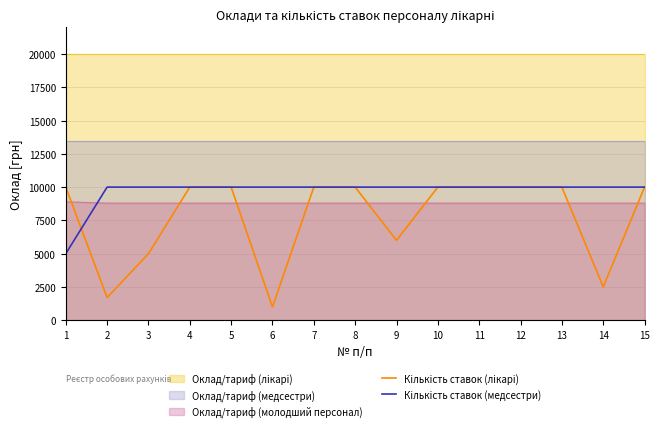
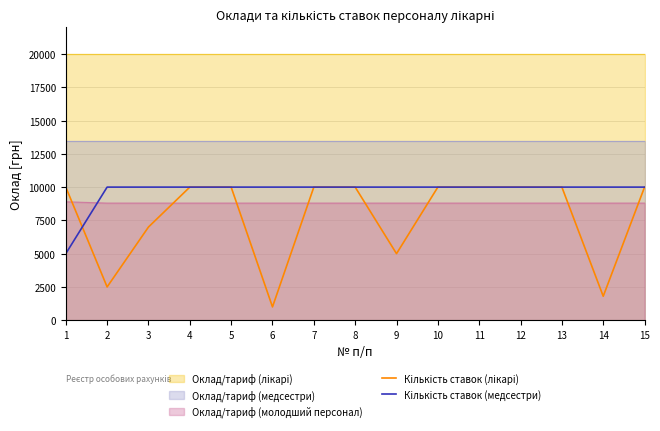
  {
    "Оклад/тариф (лікарі)": {
      "1": 20000,
      "2": 20000,
      "3": 20000,
      "4": 20000,
      "5": 20000,
      "6": 20000,
      "7": 20000,
      "8": 20000,
      "9": 20000,
      "10": 20000,
      "11": 20000,
      "12": 20000,
      "13": 20000,
      "14": 20000,
      "15": 20000
    },
    "Кількість ставок (лікарі)": {
      "1": 10000,
-     "2": 1700,
-     "3": 5000,
+     "2": 2500,
+     "3": 7000,
      "6": 1000,
-     "9": 6000,
-     "14": 2500
+     "9": 5000,
+     "14": 1800
    },
    "Кількість ставок (медсестри)": {
      "1": 5000,
      "2": 10000,
      "3": 10000,
      "6": 10000,
      "9": 10000,
      "14": 10000
    }
  }
